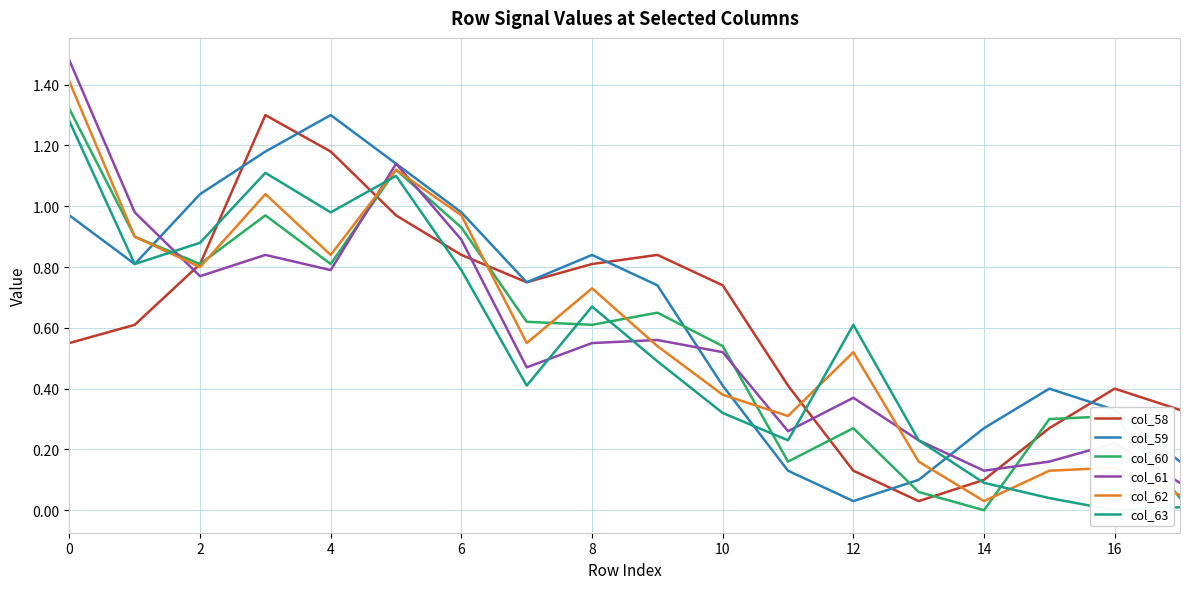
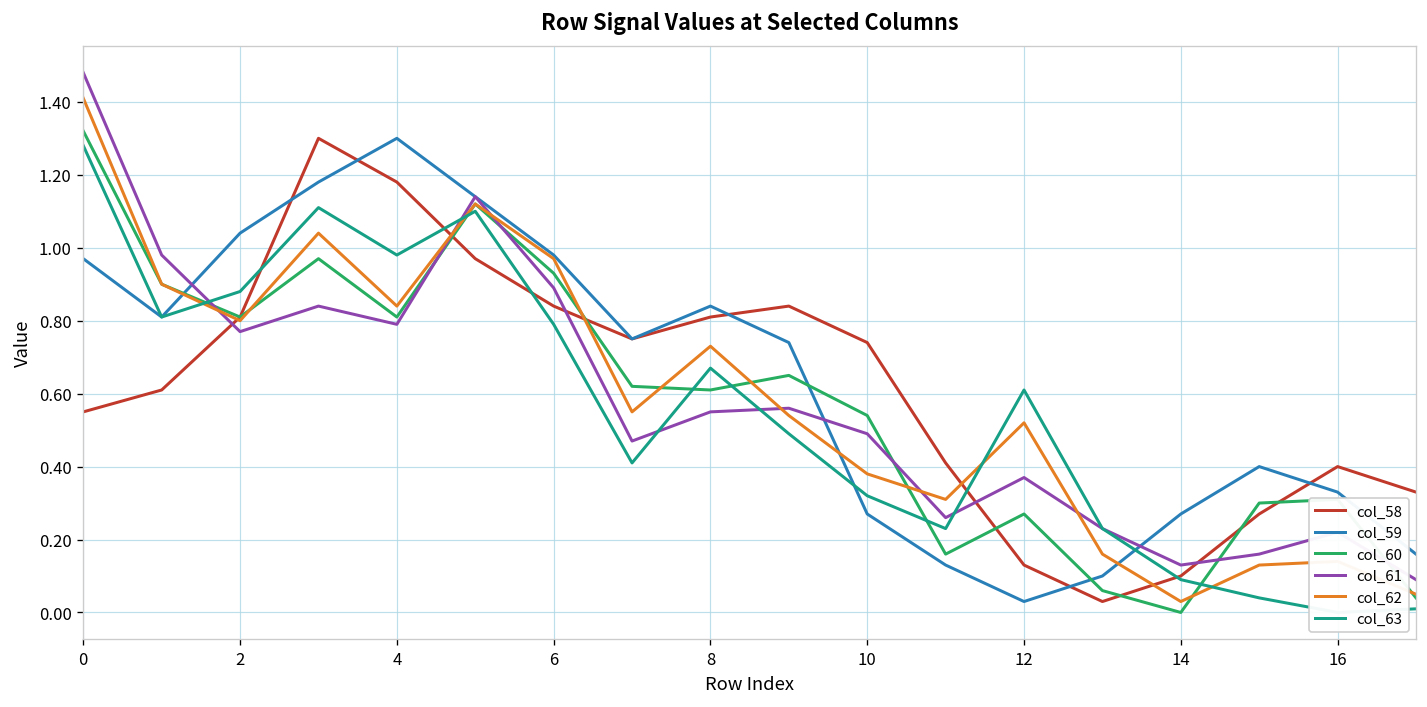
  {
    "col_58": {
      "0": 0.55,
      "4": 1.18,
      "6": 0.84,
      "8": 0.81,
      "10": 0.74,
      "12": 0.13,
      "14": 0.10,
      "16": 0.40
    },
    "col_59": {
      "0": 0.97,
      "2": 1.04,
      "4": 1.30,
      "6": 0.98,
      "8": 0.84,
-     "10": 0.41,
+     "10": 0.27,
      "12": 0.03,
      "14": 0.27
    },
    "col_61": {
      "0": 1.48,
      "2": 0.77,
      "4": 0.79,
      "6": 0.89,
      "8": 0.55,
-     "10": 0.52,
+     "10": 0.49,
      "12": 0.37,
      "14": 0.13
    },
    "col_62": {
      "0": 1.41,
      "2": 0.80,
      "4": 0.84,
      "6": 0.97,
      "8": 0.73,
      "10": 0.38,
      "12": 0.52,
      "14": 0.03
    }
  }
